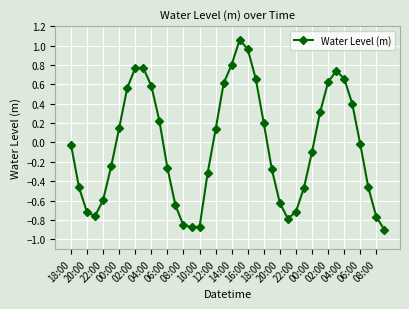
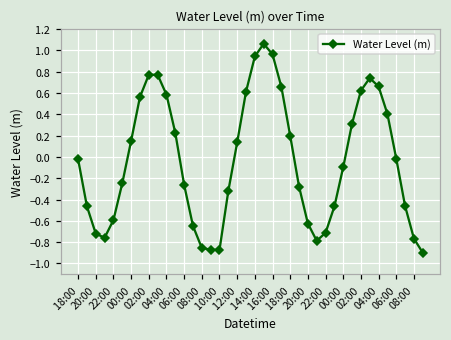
  {
    "10:00": -0.9,
    "12:00": 0.1,
-   "14:00": 0.8,
+   "14:00": 0.9,
    "16:00": 1.0
  }
